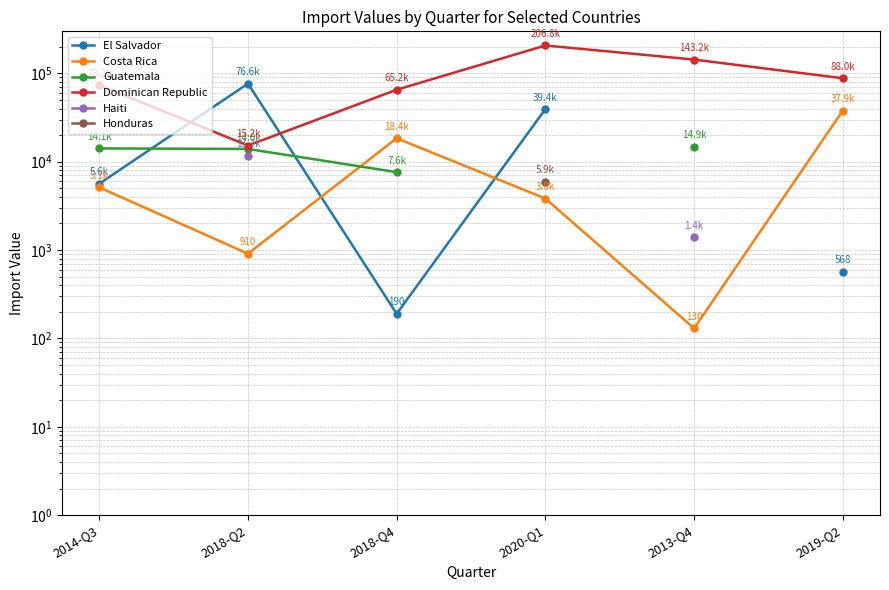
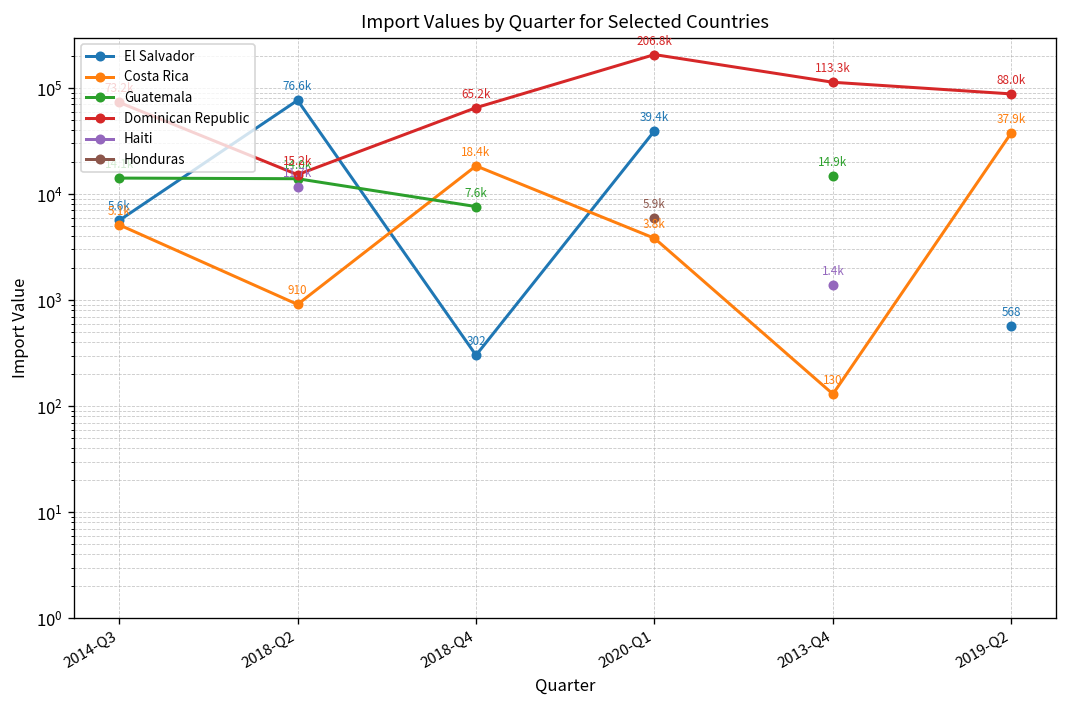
  {
    "El Salvador": {
      "2018-Q2": "76.6k",
-     "2018-Q4": "190",
+     "2018-Q4": "302",
      "2020-Q1": "39.4k",
      "2019-Q2": "568"
    },
    "Costa Rica": {
      "2018-Q2": "910",
      "2018-Q4": "18.4k",
      "2013-Q4": "130",
      "2019-Q2": "37.9k"
    },
    "Guatemala": {
      "2018-Q4": "7.6k",
      "2013-Q4": "14.9k"
    },
    "Dominican Republic": {
      "2018-Q4": "65.2k",
      "2020-Q1": "206.8k",
-     "2013-Q4": "143.2k",
+     "2013-Q4": "113.3k",
      "2019-Q2": "88.0k"
    },
    "Haiti": {
      "2013-Q4": "1.4k"
    },
    "Honduras": {
      "2020-Q1": "5.9k"
    }
  }
